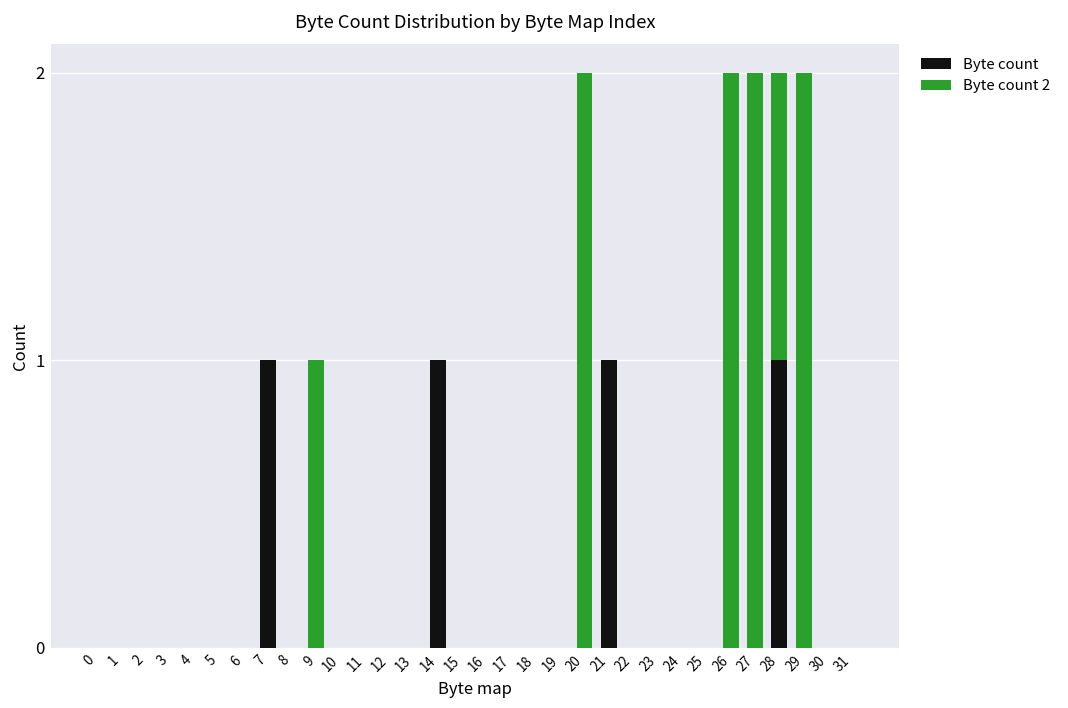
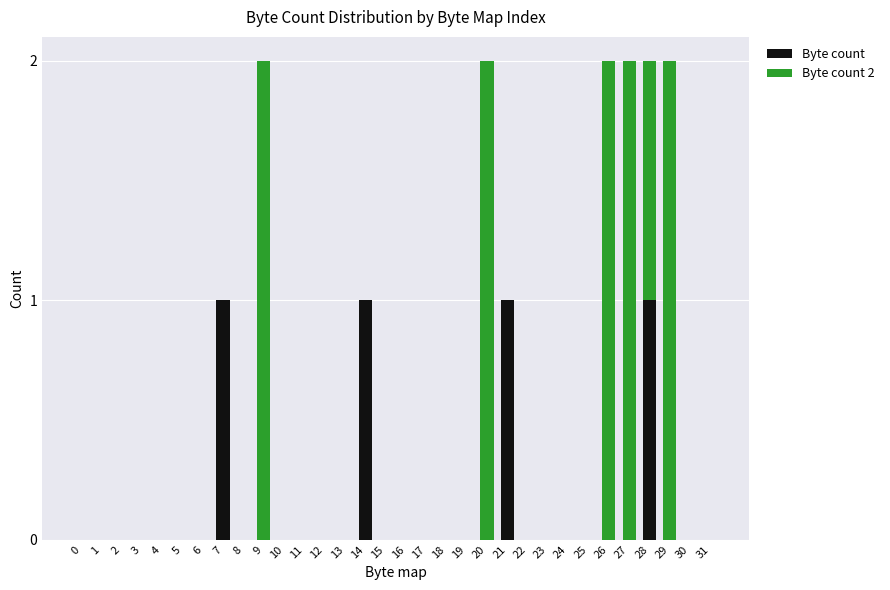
  {
    "Byte count": {
      "0": 0,
      "1": 0,
      "2": 0,
      "3": 0,
      "4": 0,
      "5": 0,
      "6": 0,
      "7": 1,
      "8": 0,
      "9": 0,
      "10": 0,
      "11": 0,
      "12": 0,
      "13": 0,
      "14": 1,
      "15": 0,
      "16": 0,
      "17": 0,
      "18": 0,
      "19": 0,
      "20": 0,
      "21": 1,
      "22": 0,
      "23": 0,
      "24": 0,
      "25": 0,
      "26": 0,
      "27": 0,
      "28": 1,
      "29": 0,
      "30": 0,
      "31": 0
    },
    "Byte count 2": {
-     "9": 1
+     "9": 2
    }
  }
